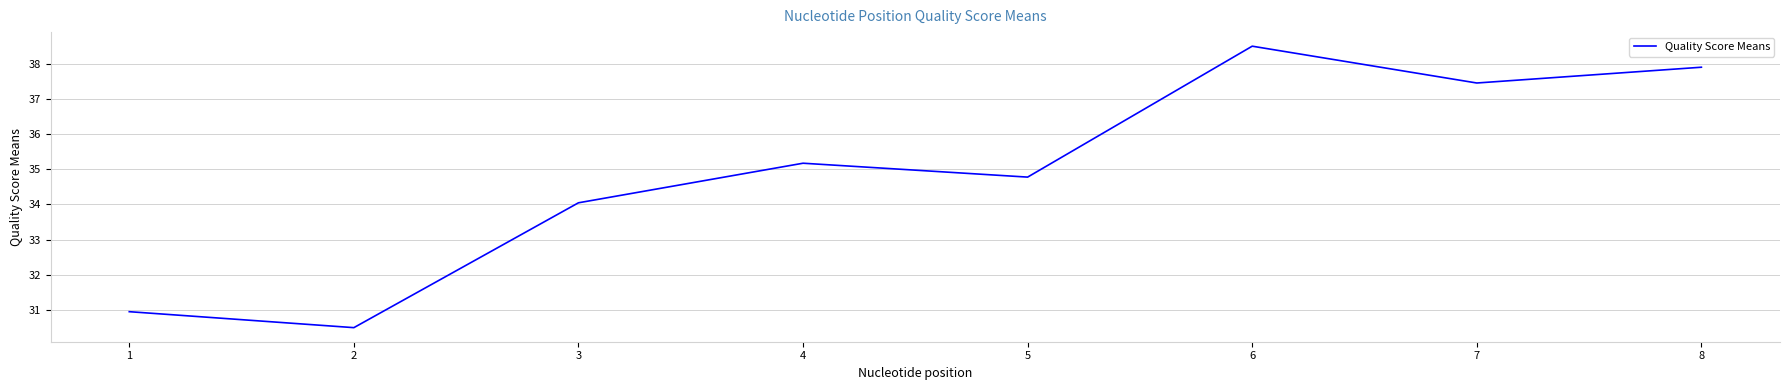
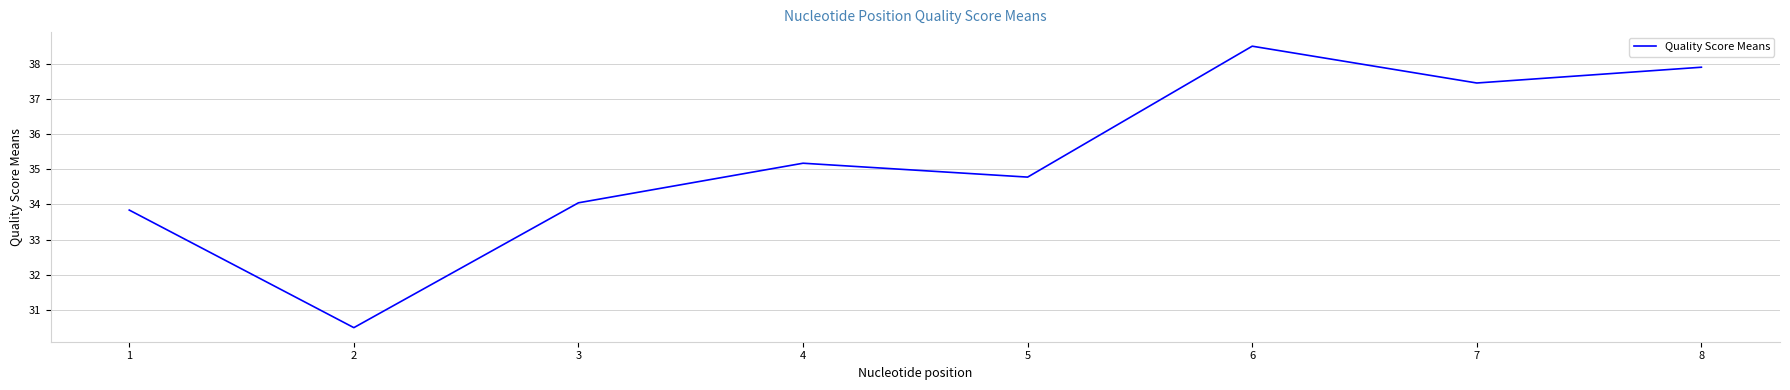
  {
-   "1": 31.0,
+   "1": 33.8,
    "2": 30.5,
    "3": 34.0,
    "4": 35.2,
    "5": 34.8,
    "6": 38.5,
    "7": 37.4,
    "8": 37.9
  }
